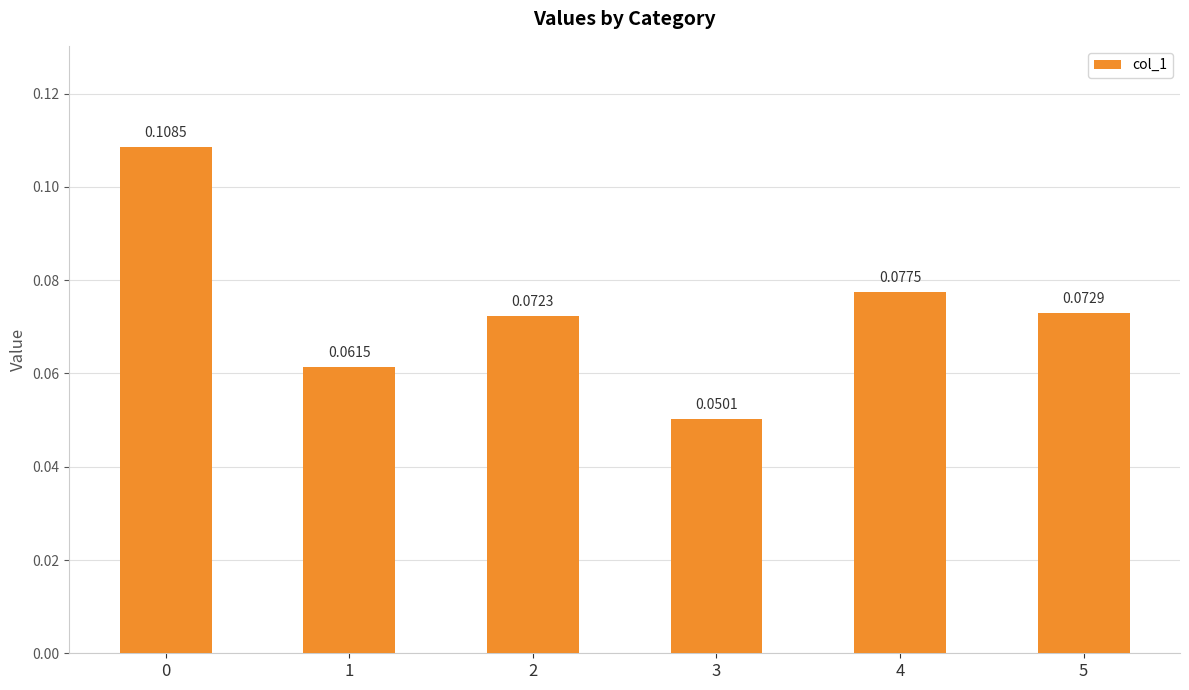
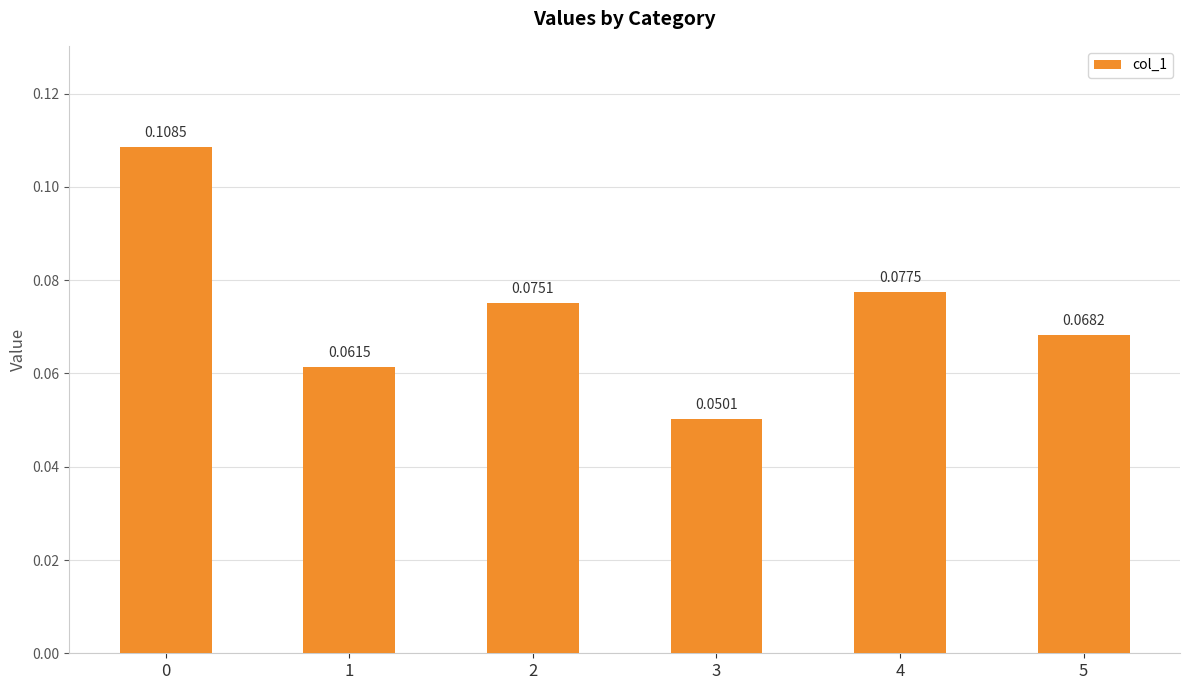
  {
    "0": 0.1085,
    "1": 0.0615,
-   "2": 0.0723,
+   "2": 0.0751,
    "3": 0.0501,
    "4": 0.0775,
-   "5": 0.0729
+   "5": 0.0682
  }
